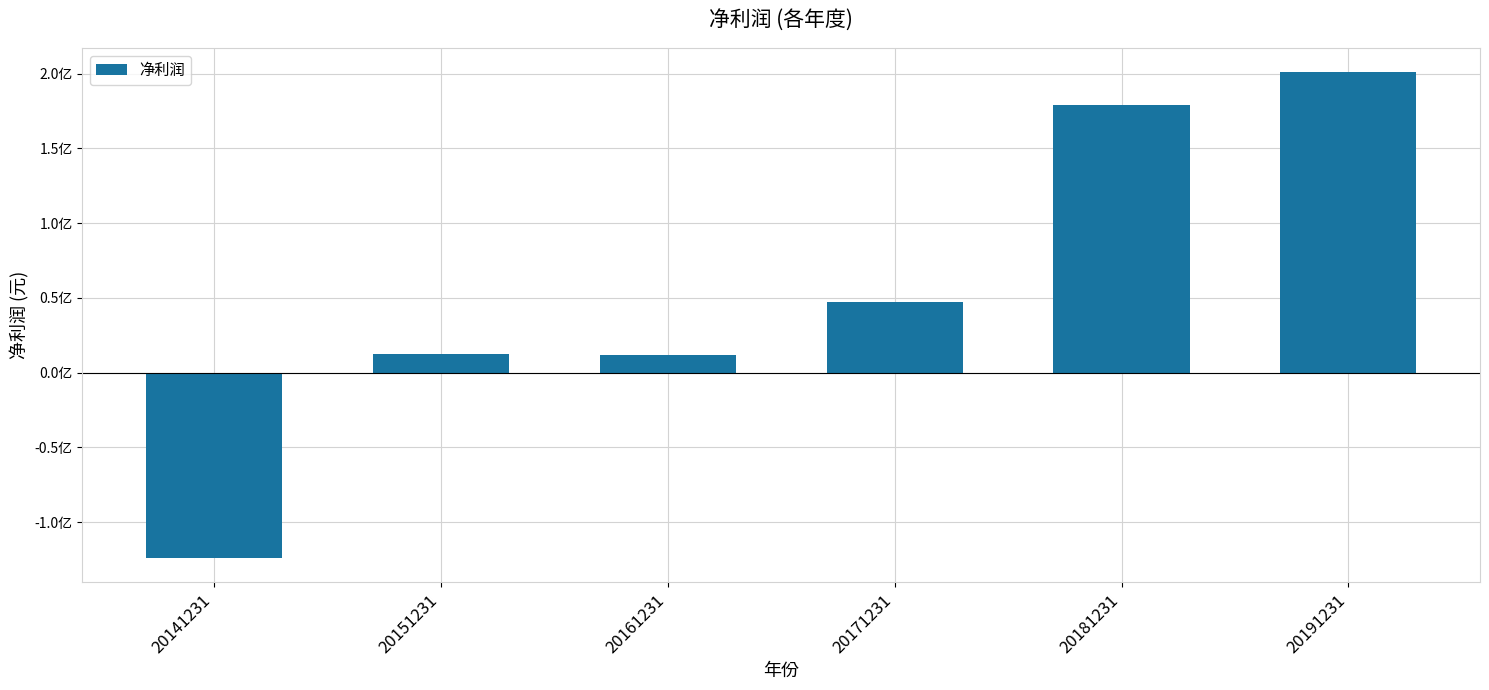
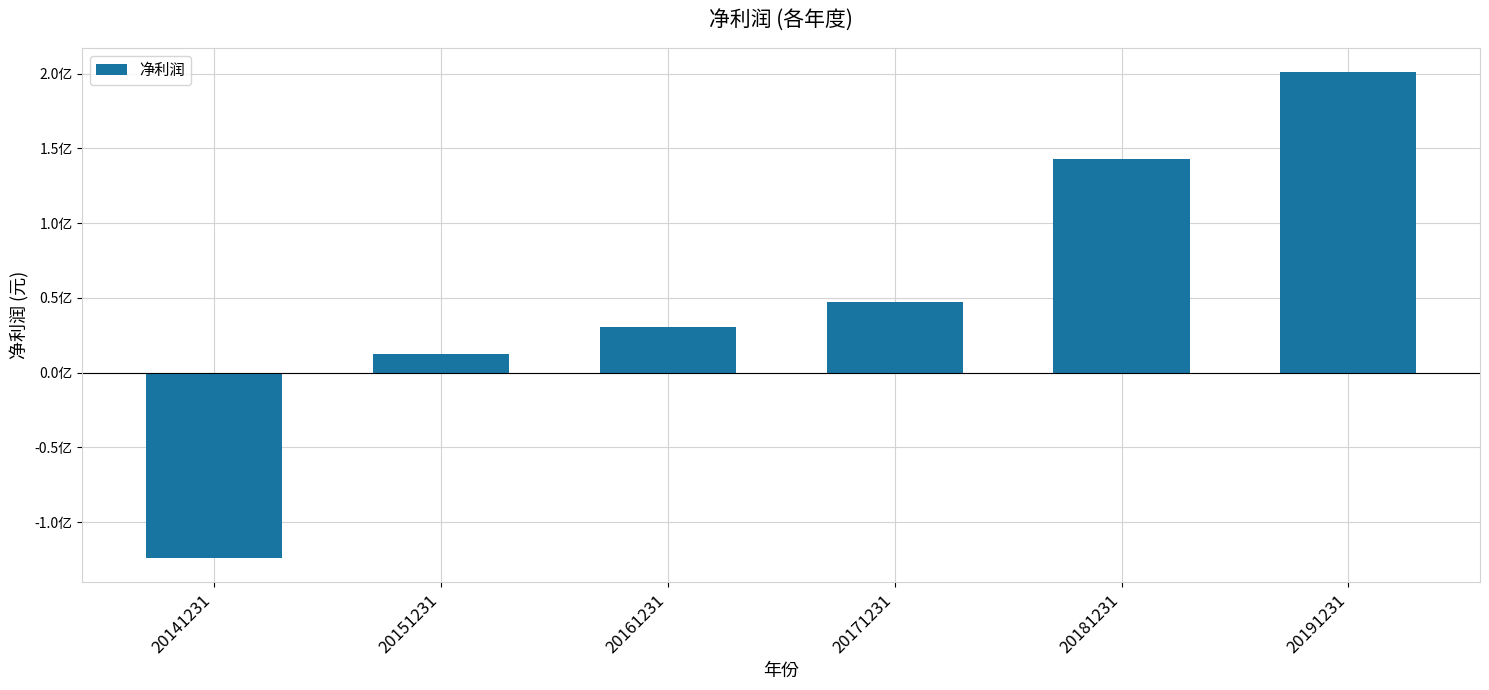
  {
    "20141231": "-1.24亿",
    "20151231": "0.13亿",
-   "20161231": "0.12亿",
+   "20161231": "0.31亿",
    "20171231": "0.47亿",
-   "20181231": "1.79亿",
+   "20181231": "1.43亿",
    "20191231": "2.01亿"
  }
